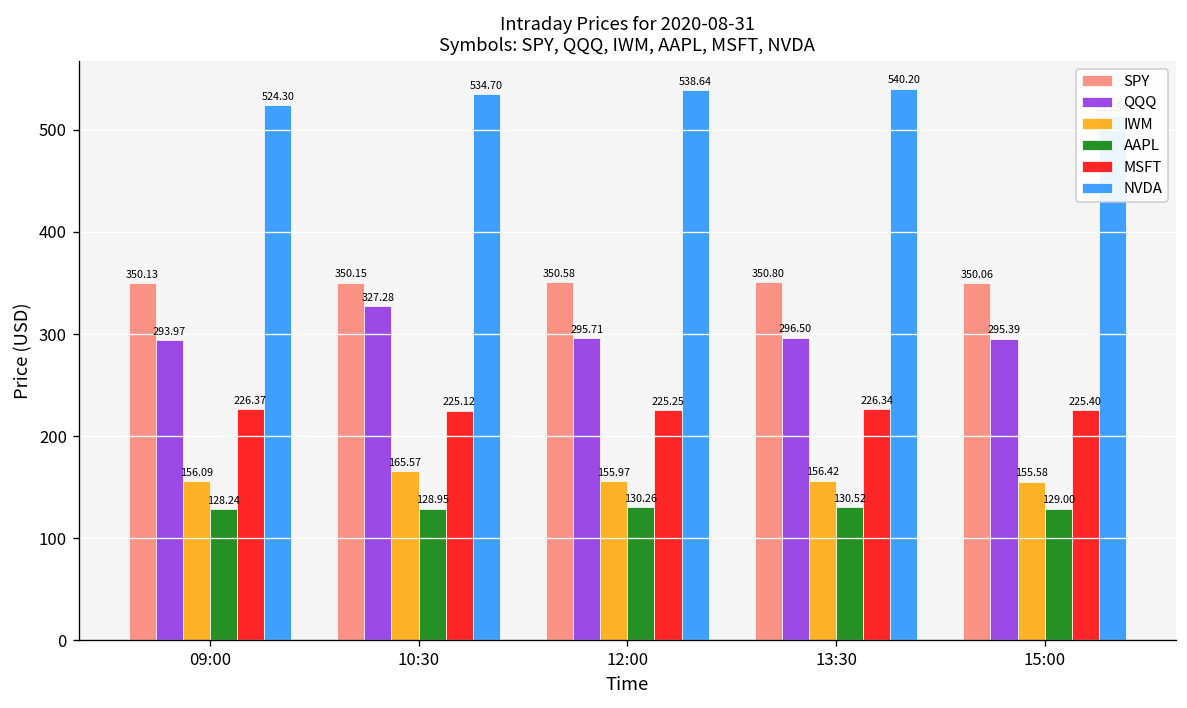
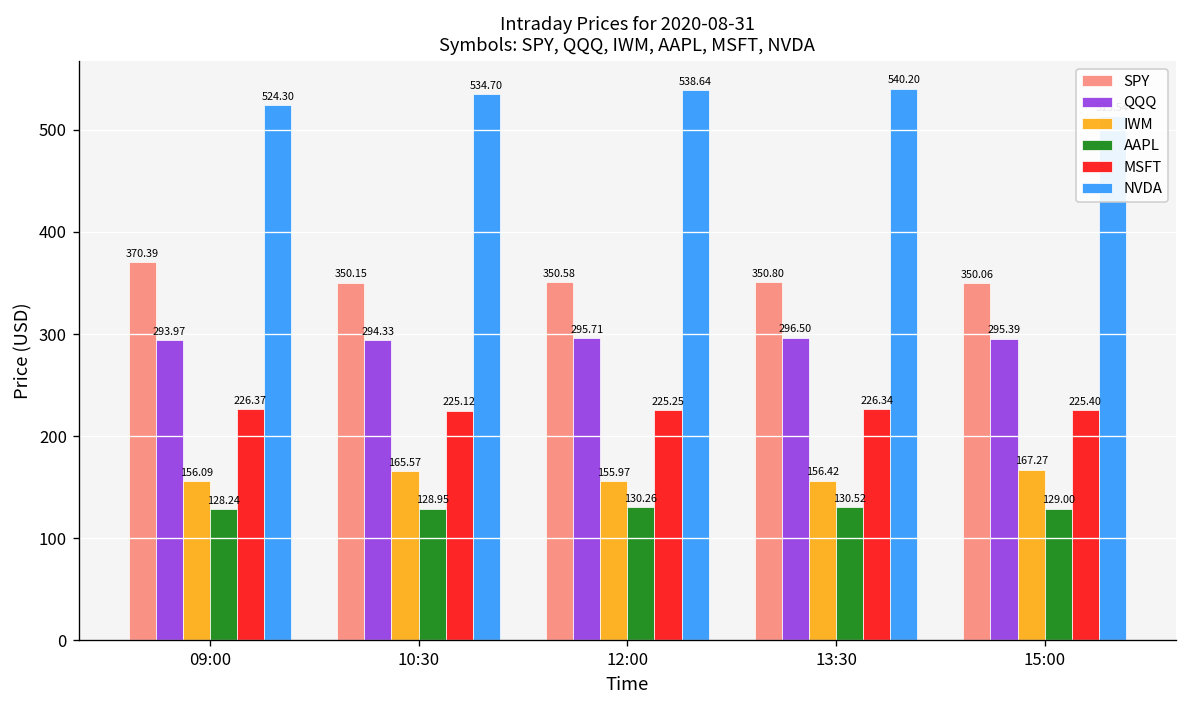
  {
    "SPY": {
-     "09:00": 350.13,
+     "09:00": 370.39,
      "10:30": 350.15,
      "12:00": 350.58,
      "13:30": 350.80,
      "15:00": 350.06
    },
    "QQQ": {
      "09:00": 293.97,
-     "10:30": 327.28,
+     "10:30": 294.33,
      "12:00": 295.71,
      "13:30": 296.50,
      "15:00": 295.39
    },
    "IWM": {
      "09:00": 156.09,
      "10:30": 165.57,
      "12:00": 155.97,
      "13:30": 156.42,
-     "15:00": 155.58
+     "15:00": 167.27
    },
    "AAPL": {
      "09:00": 128.24,
      "10:30": 128.95,
      "12:00": 130.26,
      "13:30": 130.52,
      "15:00": 129.00
    },
    "MSFT": {
      "09:00": 226.37,
      "10:30": 225.12,
      "12:00": 225.25,
      "13:30": 226.34,
      "15:00": 225.40
    },
    "NVDA": {
      "09:00": 524.30,
      "10:30": 534.70,
      "12:00": 538.64,
      "13:30": 540.20
    }
  }
